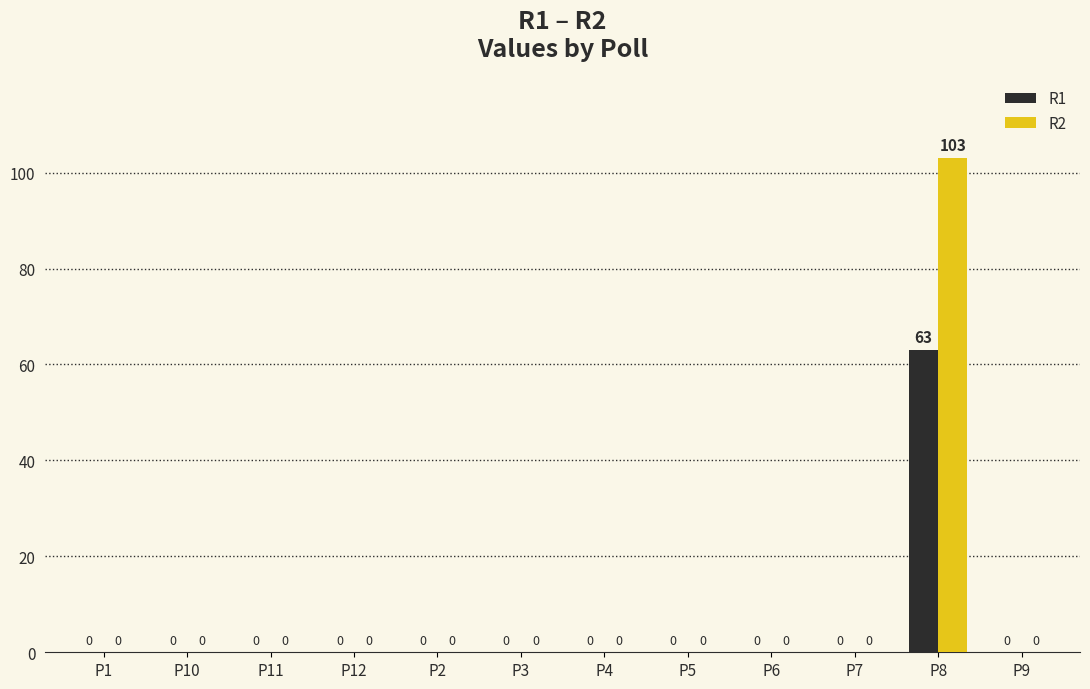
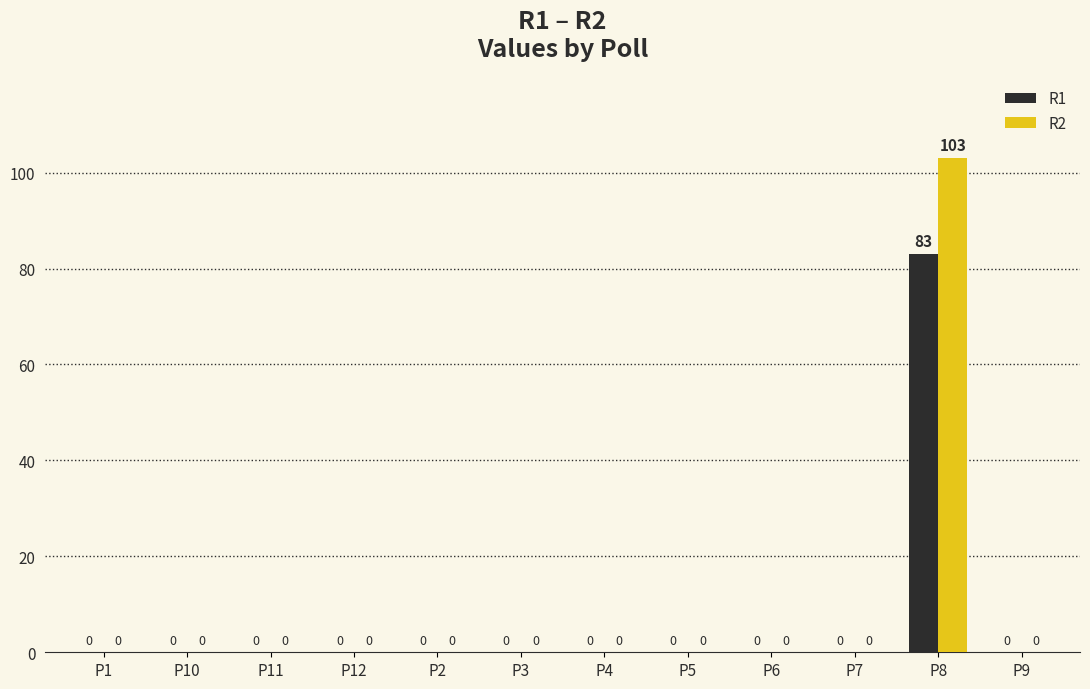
  {
    "R1": {
      "P1": 0,
      "P10": 0,
      "P11": 0,
      "P12": 0,
      "P2": 0,
      "P3": 0,
      "P4": 0,
      "P5": 0,
      "P6": 0,
      "P7": 0,
-     "P8": 63,
+     "P8": 83,
      "P9": 0
    },
    "R2": {
      "P1": 0,
      "P10": 0,
      "P11": 0,
      "P12": 0,
      "P2": 0,
      "P3": 0,
      "P4": 0,
      "P5": 0,
      "P6": 0,
      "P7": 0,
      "P8": 103,
      "P9": 0
    }
  }
